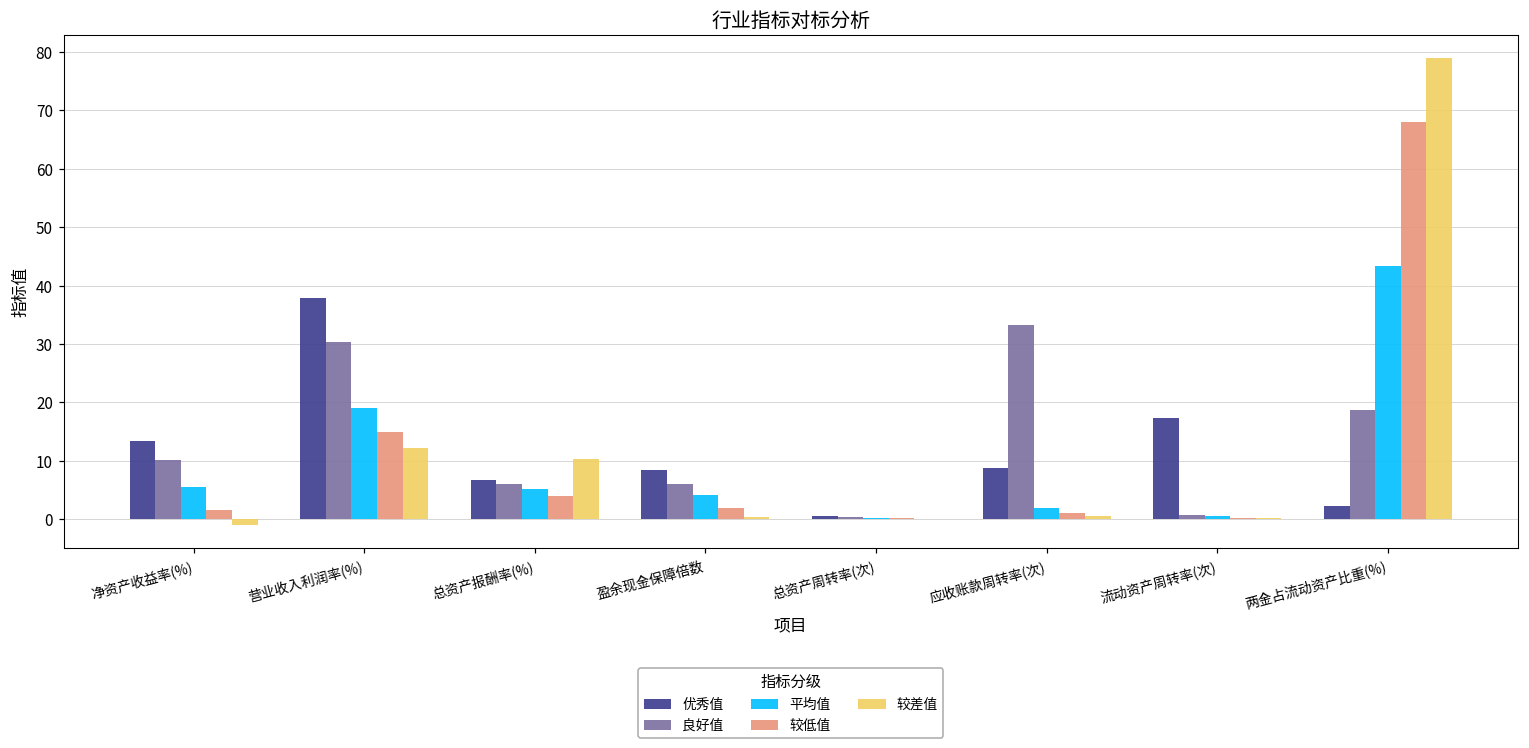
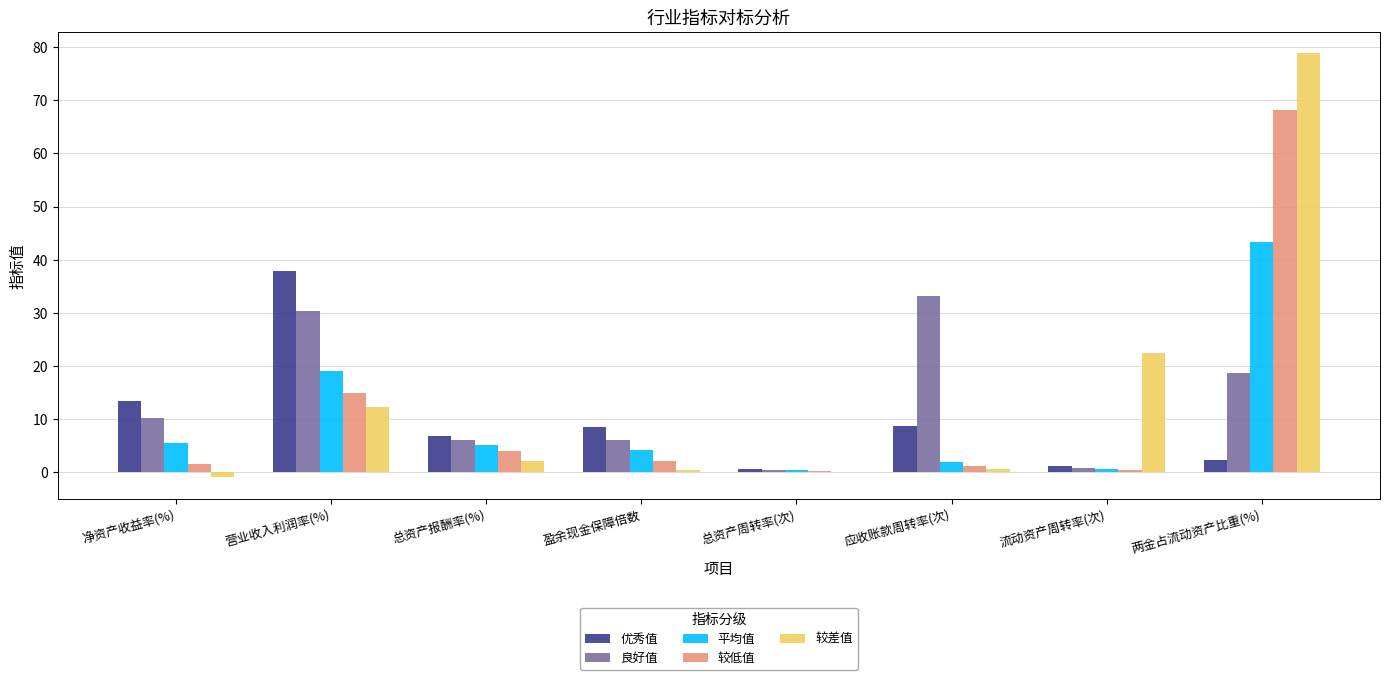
  {
    "优秀值": {
      "净资产收益率(%)": 13,
      "营业收入利润率(%)": 38,
      "总资产报酬率(%)": 7,
      "盈余现金保障倍数": 8,
      "总资产周转率(次)": 1,
      "应收账款周转率(次)": 9,
-     "流动资产周转率(次)": 17,
+     "流动资产周转率(次)": 1,
      "两金占流动资产比重(%)": 2
    },
    "良好值": {
      "净资产收益率(%)": 10,
      "营业收入利润率(%)": 30,
      "总资产报酬率(%)": 6,
      "盈余现金保障倍数": 6,
      "应收账款周转率(次)": 33,
      "流动资产周转率(次)": 1,
      "两金占流动资产比重(%)": 19
    },
    "平均值": {
      "净资产收益率(%)": 6,
      "营业收入利润率(%)": 19,
      "总资产报酬率(%)": 5,
      "盈余现金保障倍数": 4,
      "应收账款周转率(次)": 2,
      "流动资产周转率(次)": 1,
      "两金占流动资产比重(%)": 43
    },
    "较低值": {
      "净资产收益率(%)": 2,
      "营业收入利润率(%)": 15,
      "总资产报酬率(%)": 4,
      "盈余现金保障倍数": 2,
      "应收账款周转率(次)": 1,
      "两金占流动资产比重(%)": 68
    },
    "较差值": {
      "净资产收益率(%)": -1,
      "营业收入利润率(%)": 12,
-     "总资产报酬率(%)": 10,
+     "总资产报酬率(%)": 2,
      "应收账款周转率(次)": 1,
-     "流动资产周转率(次)": 0,
+     "流动资产周转率(次)": 22,
      "两金占流动资产比重(%)": 79
    }
  }
